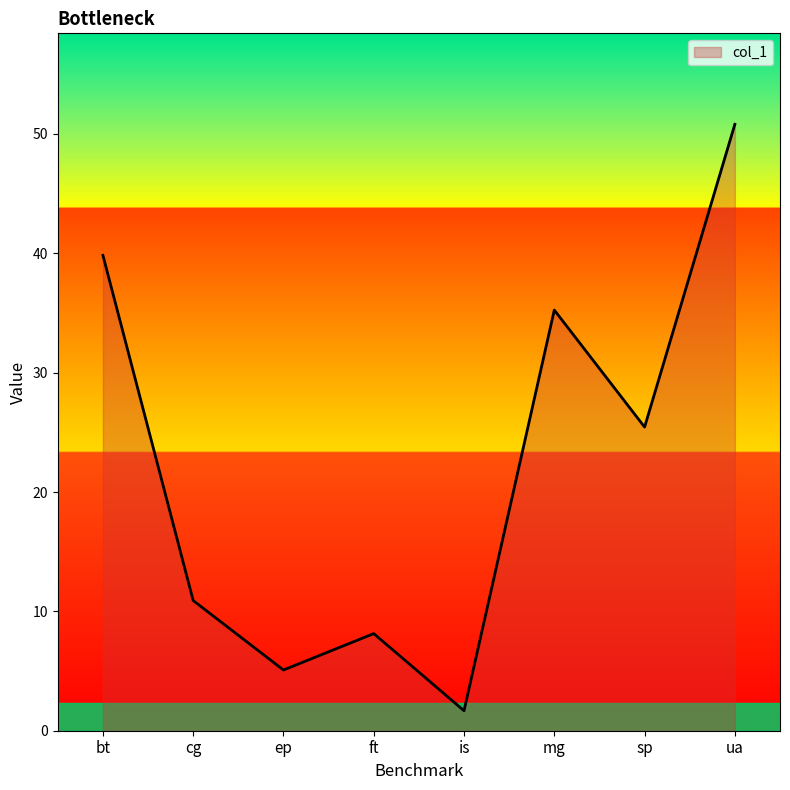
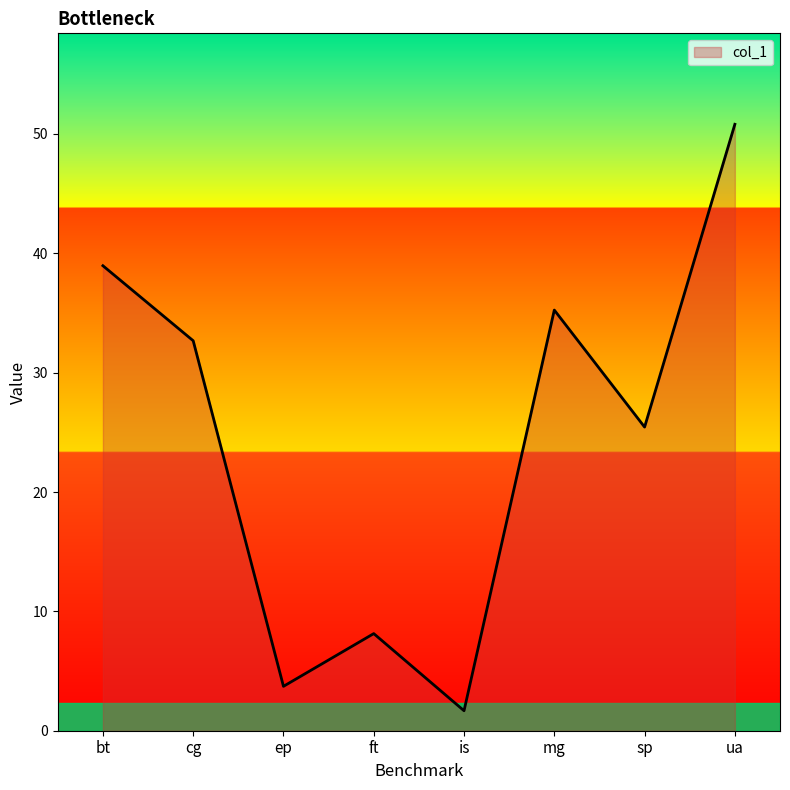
  {
-   "bt": 39.8,
-   "cg": 10.9,
-   "ep": 5.1,
+   "bt": 39.0,
+   "cg": 32.7,
+   "ep": 3.7,
    "ft": 8.1,
    "mg": 35.2,
    "sp": 25.4,
    "ua": 50.8
  }
